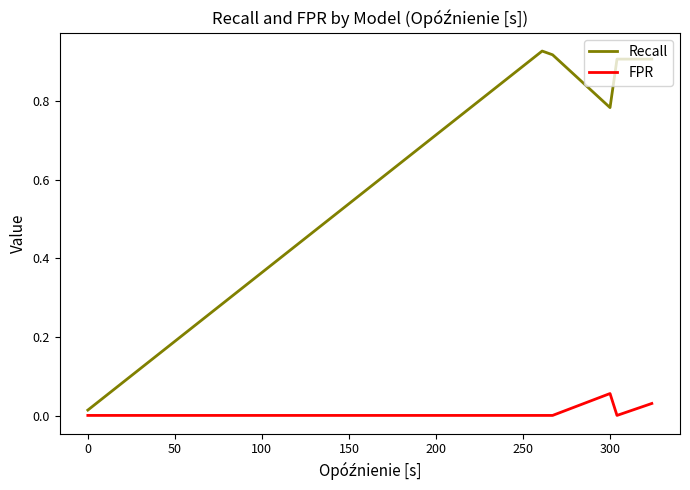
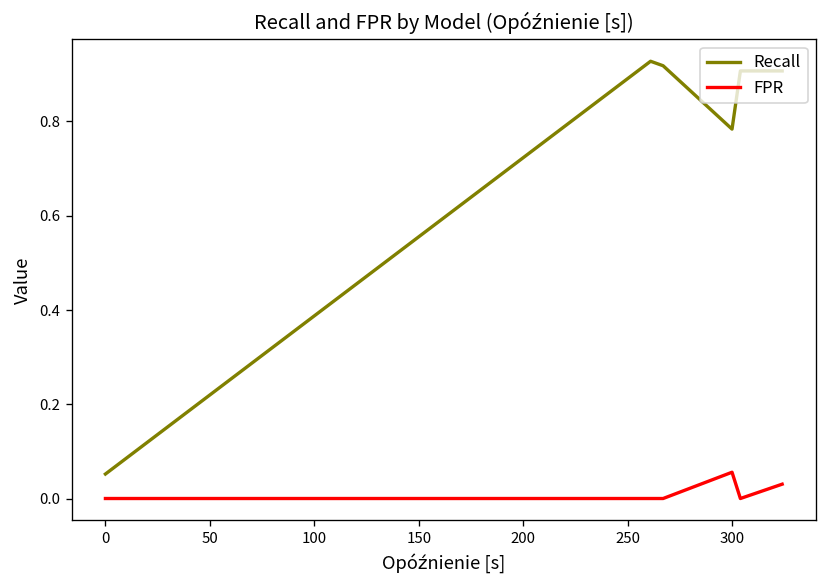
  {
    "Recall": {
-     "0": 0.01,
+     "0": 0.05,
      "300": 0.78
    },
    "FPR": {
      "0": 0.00,
      "300": 0.06
    }
  }
